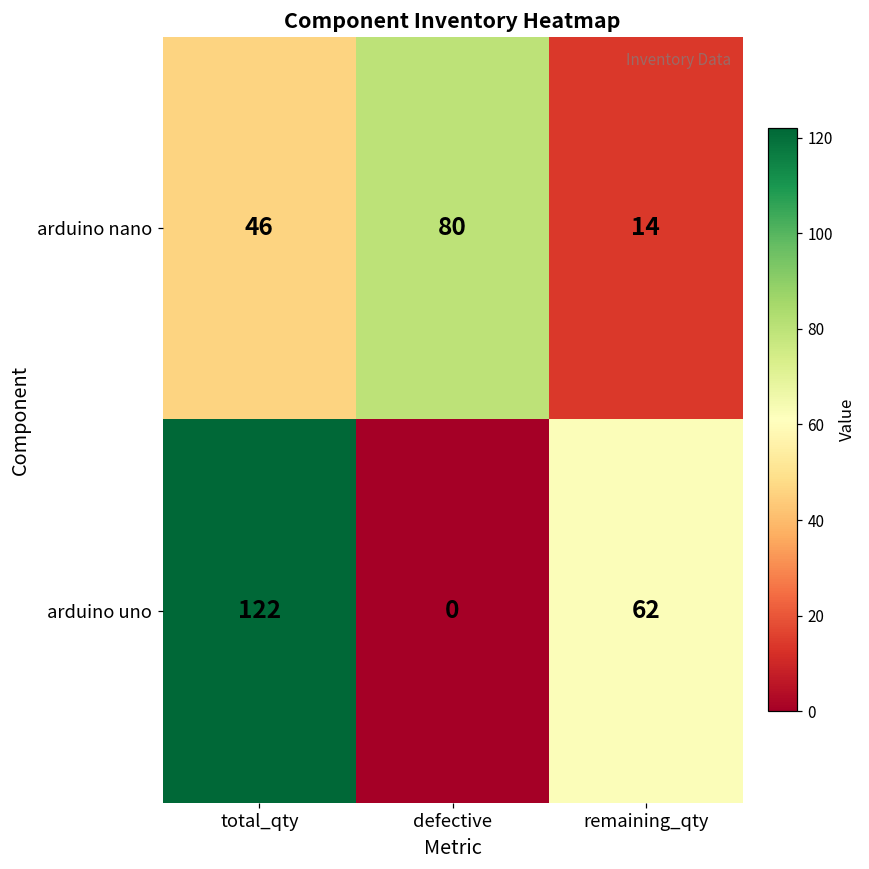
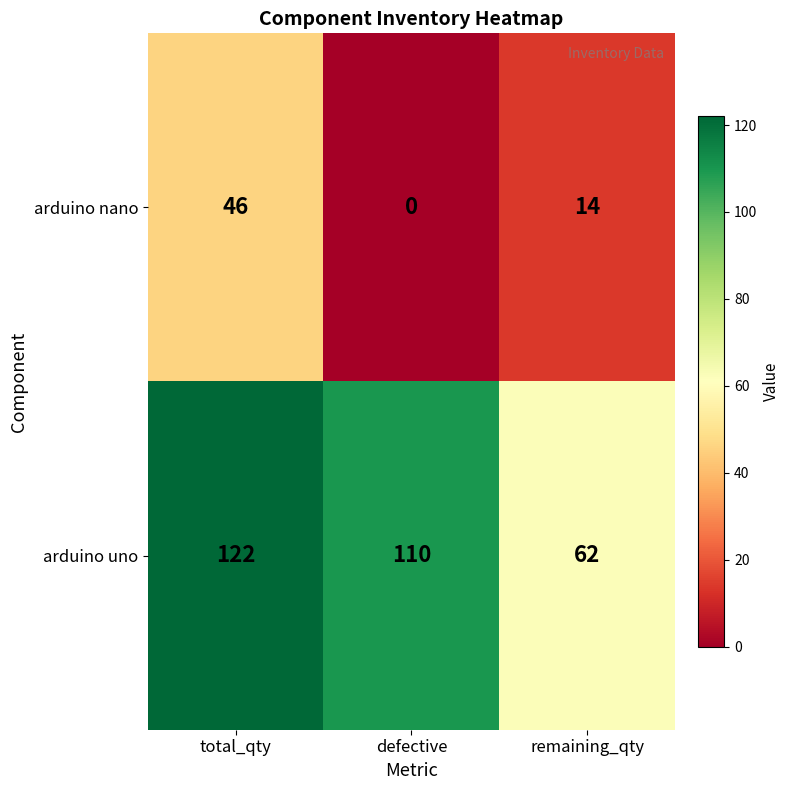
  {
    "arduino nano": {
      "total_qty": 46,
-     "defective": 80
+     "defective": 0
    },
    "arduino uno": {
      "total_qty": 122,
-     "defective": 0,
+     "defective": 110,
      "remaining_qty": 62
    }
  }
